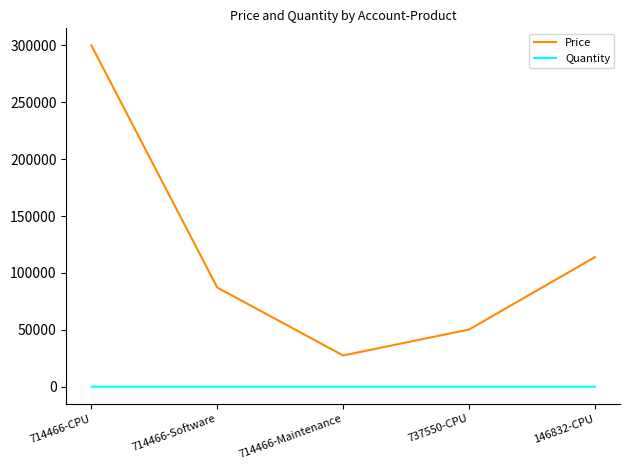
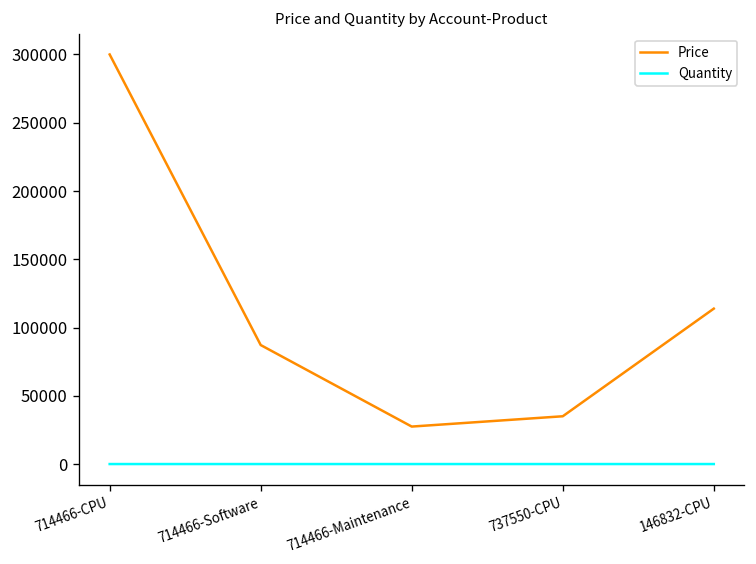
  {
    "Price": {
      "714466-CPU": 300000,
      "714466-Software": 87000,
      "714466-Maintenance": 27000,
-     "737550-CPU": 50000,
+     "737550-CPU": 35000,
      "146832-CPU": 114000
    },
    "Quantity": {
      "714466-CPU": 0,
      "714466-Software": 0,
      "714466-Maintenance": 0,
      "737550-CPU": 0,
      "146832-CPU": 0
    }
  }
